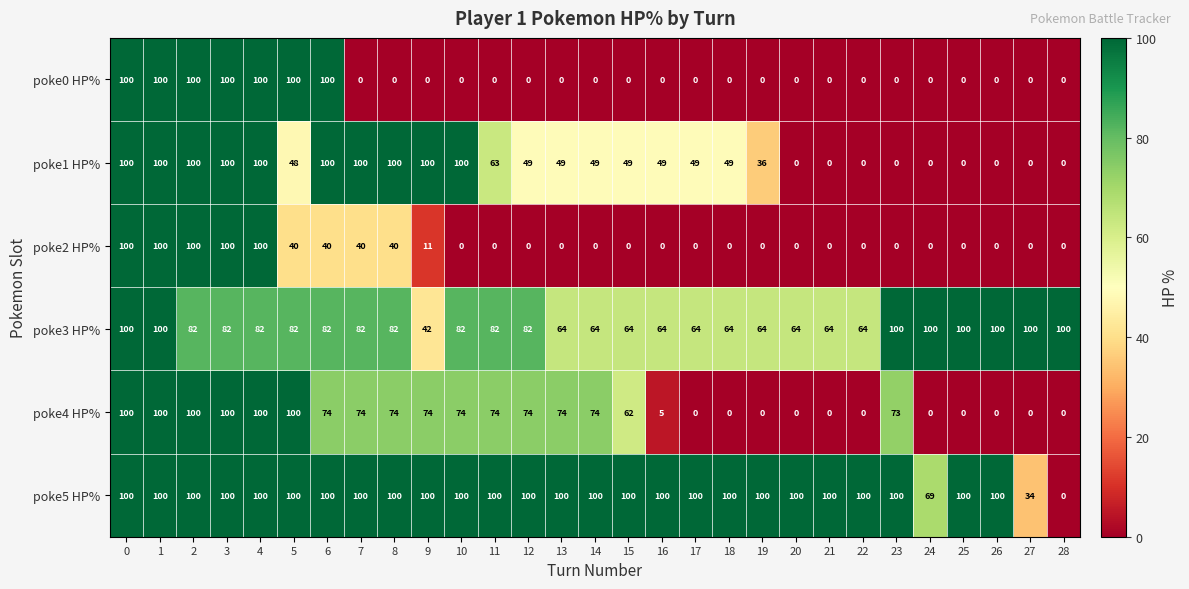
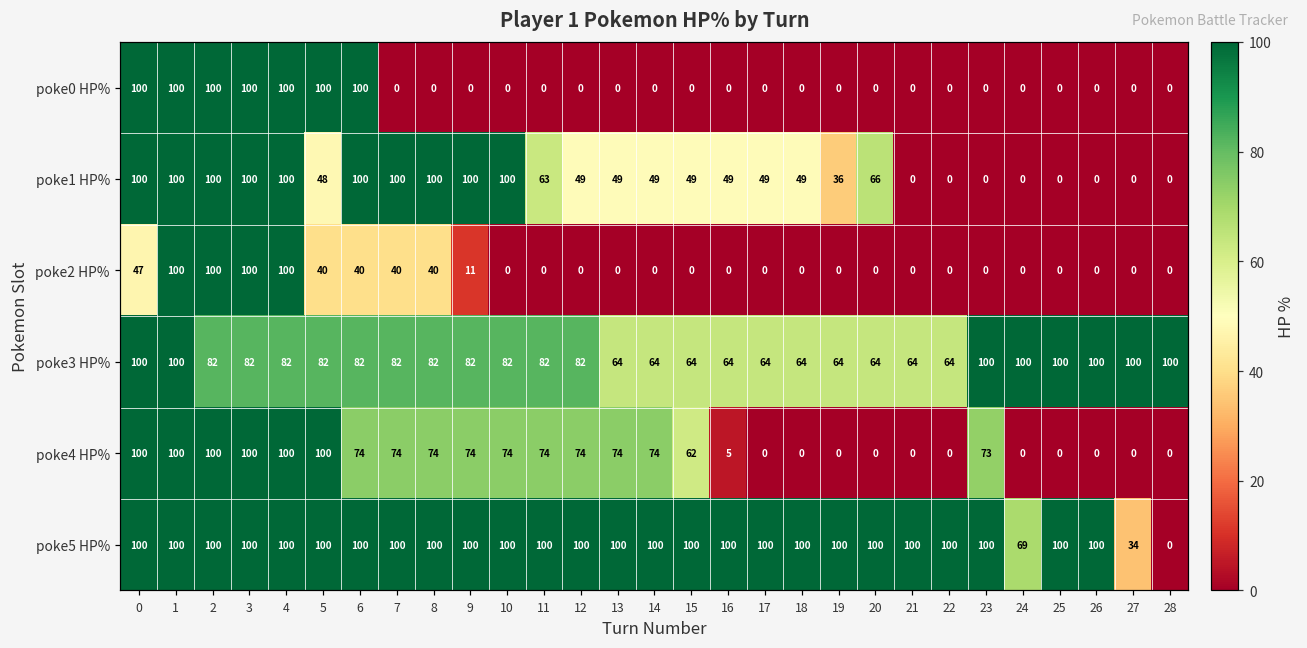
  {
    "poke0 HP%": {
      "0": 100,
      "1": 100,
      "2": 100,
      "3": 100,
      "4": 100,
      "5": 100,
      "6": 100,
      "7": 0,
      "8": 0,
      "9": 0,
      "10": 0,
      "11": 0,
      "12": 0,
      "13": 0,
      "14": 0,
      "15": 0,
      "16": 0,
      "17": 0,
      "18": 0,
      "19": 0,
      "20": 0,
      "21": 0,
      "22": 0,
      "23": 0,
      "24": 0,
      "25": 0,
      "26": 0,
      "27": 0,
      "28": 0
    },
    "poke1 HP%": {
      "0": 100,
      "1": 100,
      "2": 100,
      "3": 100,
      "4": 100,
      "5": 48,
      "6": 100,
      "7": 100,
      "8": 100,
      "9": 100,
      "10": 100,
      "11": 63,
      "12": 49,
      "13": 49,
      "14": 49,
      "15": 49,
      "16": 49,
      "17": 49,
      "18": 49,
      "19": 36,
-     "20": 0,
+     "20": 66,
      "21": 0,
      "22": 0,
      "23": 0,
      "24": 0,
      "25": 0,
      "26": 0,
      "27": 0,
      "28": 0
    },
    "poke2 HP%": {
-     "0": 100,
+     "0": 47,
      "1": 100,
      "2": 100,
      "3": 100,
      "4": 100,
      "5": 40,
      "6": 40,
      "7": 40,
      "8": 40,
      "9": 11,
      "10": 0,
      "11": 0,
      "12": 0,
      "13": 0,
      "14": 0,
      "15": 0,
      "16": 0,
      "17": 0,
      "18": 0,
      "19": 0,
      "20": 0,
      "21": 0,
      "22": 0,
      "23": 0,
      "24": 0,
      "25": 0,
      "26": 0,
      "27": 0,
      "28": 0
    },
    "poke3 HP%": {
      "0": 100,
      "1": 100,
      "2": 82,
      "3": 82,
      "4": 82,
      "5": 82,
      "6": 82,
      "7": 82,
      "8": 82,
-     "9": 42,
+     "9": 82,
      "10": 82,
      "11": 82,
      "12": 82,
      "13": 64,
      "14": 64,
      "15": 64,
      "16": 64,
      "17": 64,
      "18": 64,
      "19": 64,
      "20": 64,
      "21": 64,
      "22": 64,
      "23": 100,
      "24": 100,
      "25": 100,
      "26": 100,
      "27": 100,
      "28": 100
    },
    "poke4 HP%": {
      "0": 100,
      "1": 100,
      "2": 100,
      "3": 100,
      "4": 100,
      "5": 100,
      "6": 74,
      "7": 74,
      "8": 74,
      "9": 74,
      "10": 74,
      "11": 74,
      "12": 74,
      "13": 74,
      "14": 74,
      "15": 62,
      "16": 5,
      "17": 0,
      "18": 0,
      "19": 0,
      "20": 0,
      "21": 0,
      "22": 0,
      "23": 73,
      "24": 0,
      "25": 0,
      "26": 0,
      "27": 0,
      "28": 0
    },
    "poke5 HP%": {
      "0": 100,
      "1": 100,
      "2": 100,
      "3": 100,
      "4": 100,
      "5": 100,
      "6": 100,
      "7": 100,
      "8": 100,
      "9": 100,
      "10": 100,
      "11": 100,
      "12": 100,
      "13": 100,
      "14": 100,
      "15": 100,
      "16": 100,
      "17": 100,
      "18": 100,
      "19": 100,
      "20": 100,
      "21": 100,
      "22": 100,
      "23": 100,
      "24": 69,
      "25": 100,
      "26": 100,
      "27": 34,
      "28": 0
    }
  }
